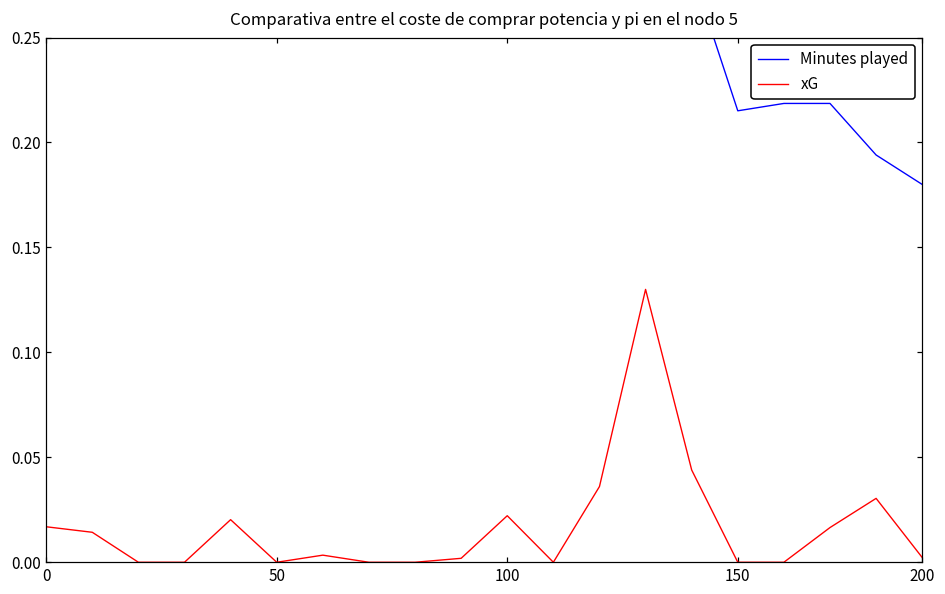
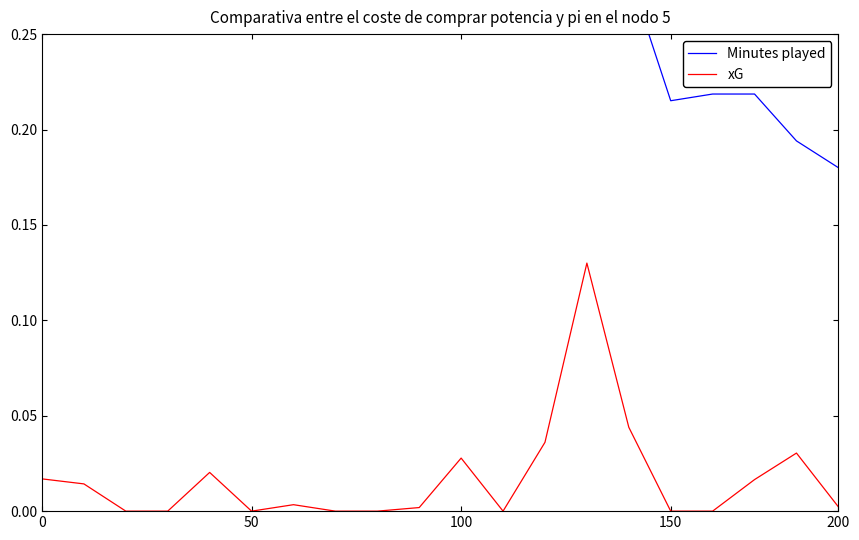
  {
    "Minutes played": {
      "150": 0.215,
      "200": 0.180
    },
    "xG": {
      "0": 0.017,
      "50": 0.000,
-     "100": 0.022,
+     "100": 0.028,
      "150": 0.000,
      "200": 0.002
    }
  }
